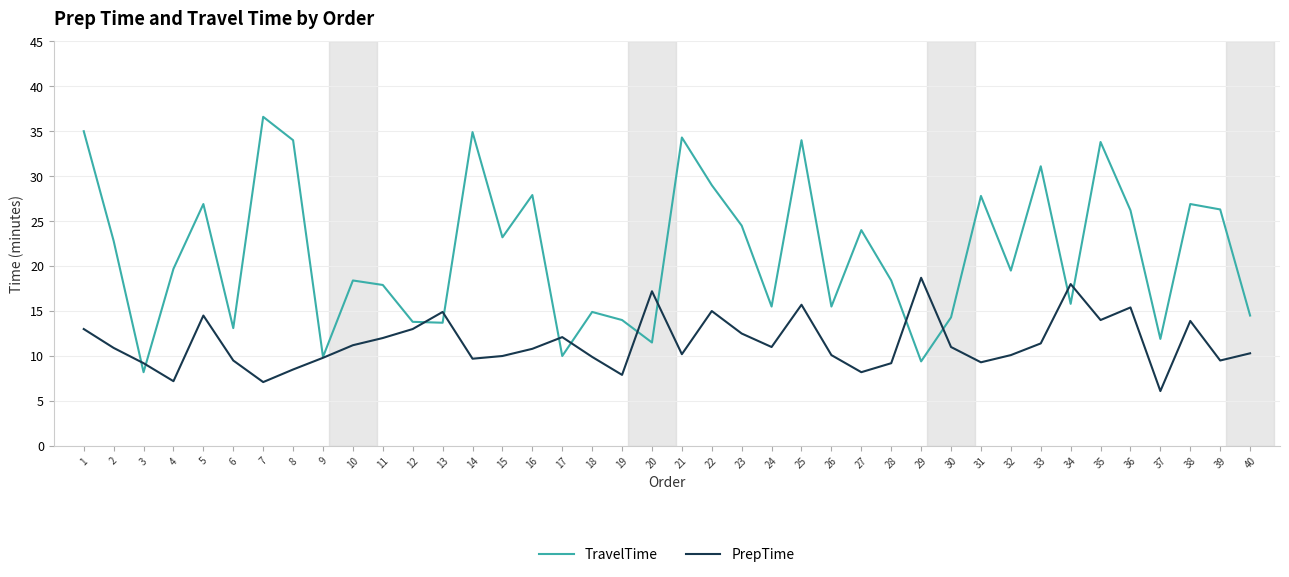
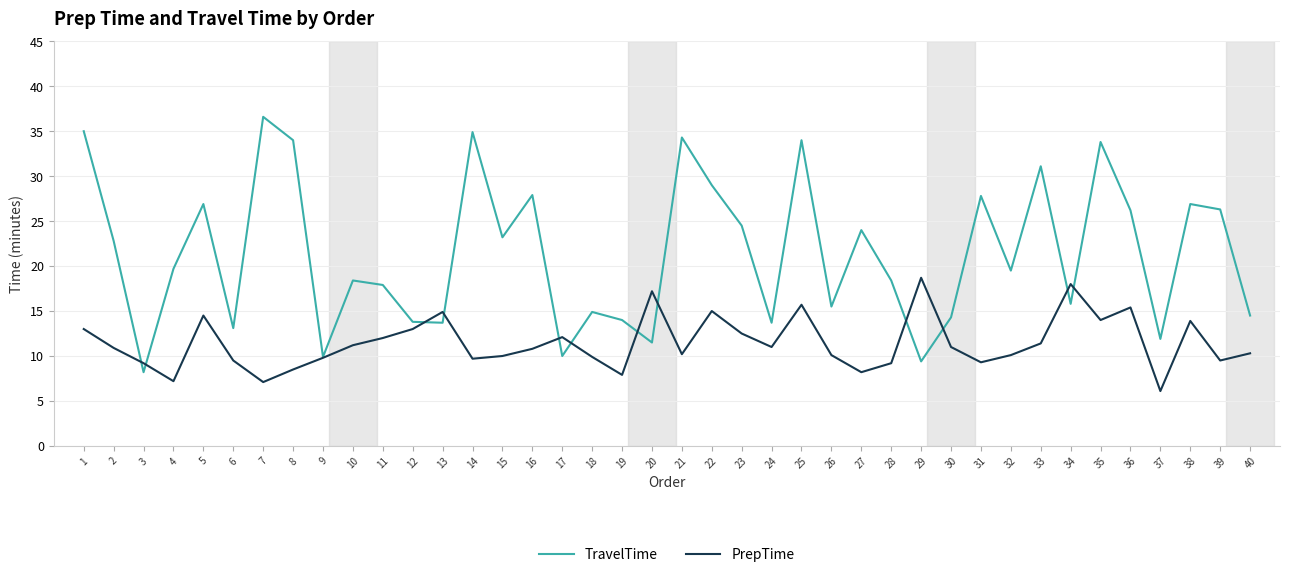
  {
    "TravelTime": {
      "1": 35,
      "2": 23,
      "3": 8,
      "4": 20,
      "5": 27,
      "6": 13,
      "7": 37,
      "8": 34,
      "10": 18,
      "11": 18,
      "12": 14,
      "13": 14,
      "14": 35,
      "15": 23,
      "16": 28,
      "17": 10,
      "18": 15,
      "19": 14,
      "20": 12,
      "21": 34,
      "22": 29,
      "23": 25,
-     "24": 16,
+     "24": 14,
      "25": 34,
      "26": 16,
      "27": 24,
      "28": 18,
      "29": 9,
      "30": 14,
      "31": 28,
      "32": 20,
      "33": 31,
      "34": 16,
      "35": 34,
      "36": 26,
      "37": 12,
      "38": 27,
      "39": 26,
      "40": 15
    },
    "PrepTime": {
      "1": 13,
      "2": 11,
      "3": 9,
      "4": 7,
      "5": 15,
      "6": 10,
      "7": 7,
      "8": 9,
      "10": 11,
      "11": 12,
      "12": 13,
      "13": 15,
      "14": 10,
      "15": 10,
      "16": 11,
      "17": 12,
      "18": 10,
      "19": 8,
      "20": 17,
      "21": 10,
      "22": 15,
      "23": 13,
      "24": 11,
      "25": 16,
      "26": 10,
      "27": 8,
      "28": 9,
      "29": 19,
      "30": 11,
      "31": 9,
      "32": 10,
      "33": 11,
      "34": 18,
      "35": 14,
      "36": 15,
      "37": 6,
      "38": 14,
      "39": 10,
      "40": 10
    }
  }
